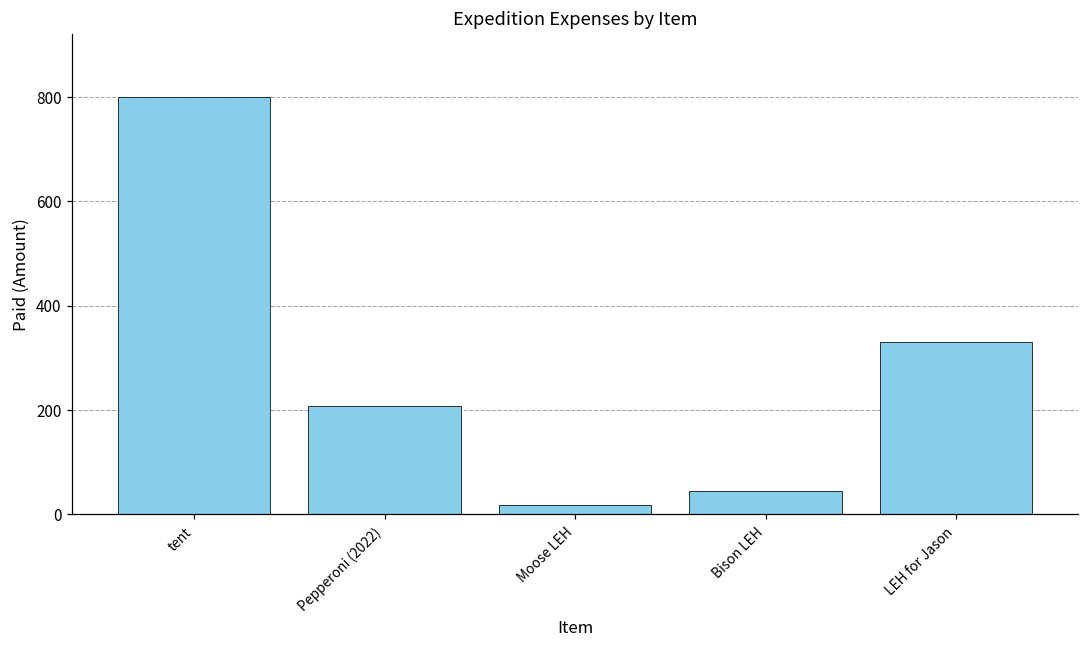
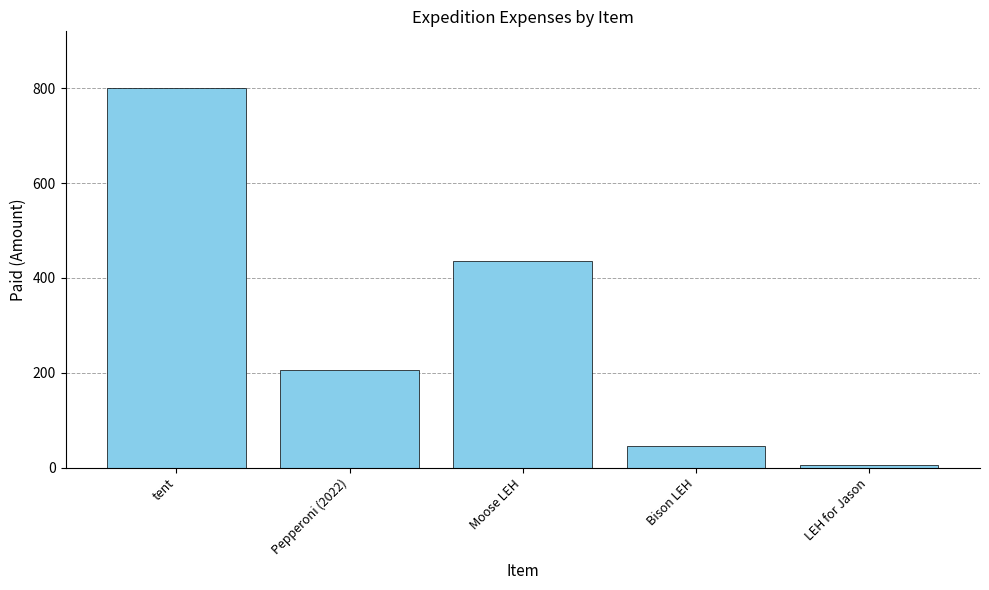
  {
    "tent": 800,
    "Pepperoni (2022)": 210,
-   "Moose LEH": 20,
+   "Moose LEH": 440,
    "Bison LEH": 40,
-   "LEH for Jason": 330
+   "LEH for Jason": 10
  }
